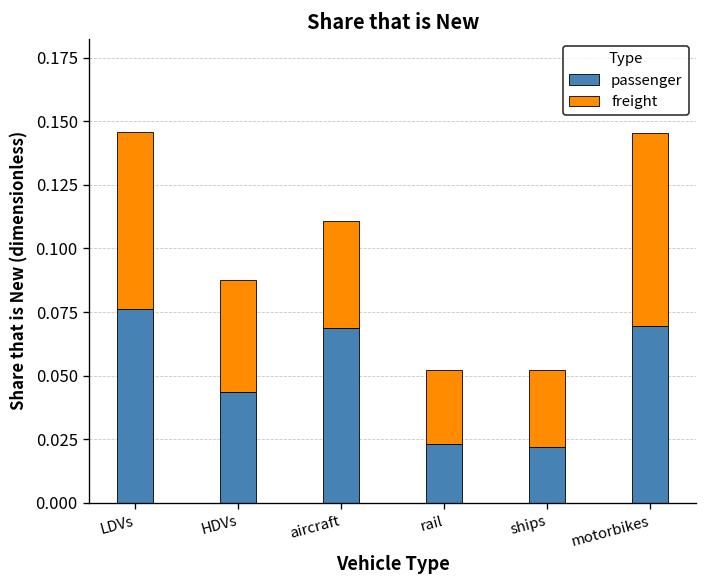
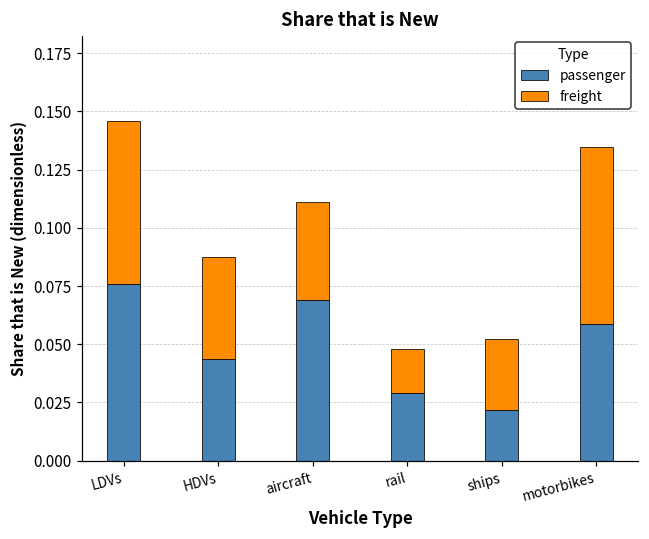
  {
    "passenger": {
      "LDVs": 0.076,
      "HDVs": 0.044,
      "aircraft": 0.069,
-     "rail": 0.023,
+     "rail": 0.029,
      "ships": 0.022,
-     "motorbikes": 0.070
+     "motorbikes": 0.059
    },
    "freight": {
      "LDVs": 0.070,
      "HDVs": 0.044,
      "aircraft": 0.042,
-     "rail": 0.029,
+     "rail": 0.019,
      "ships": 0.030,
      "motorbikes": 0.076
    }
  }
